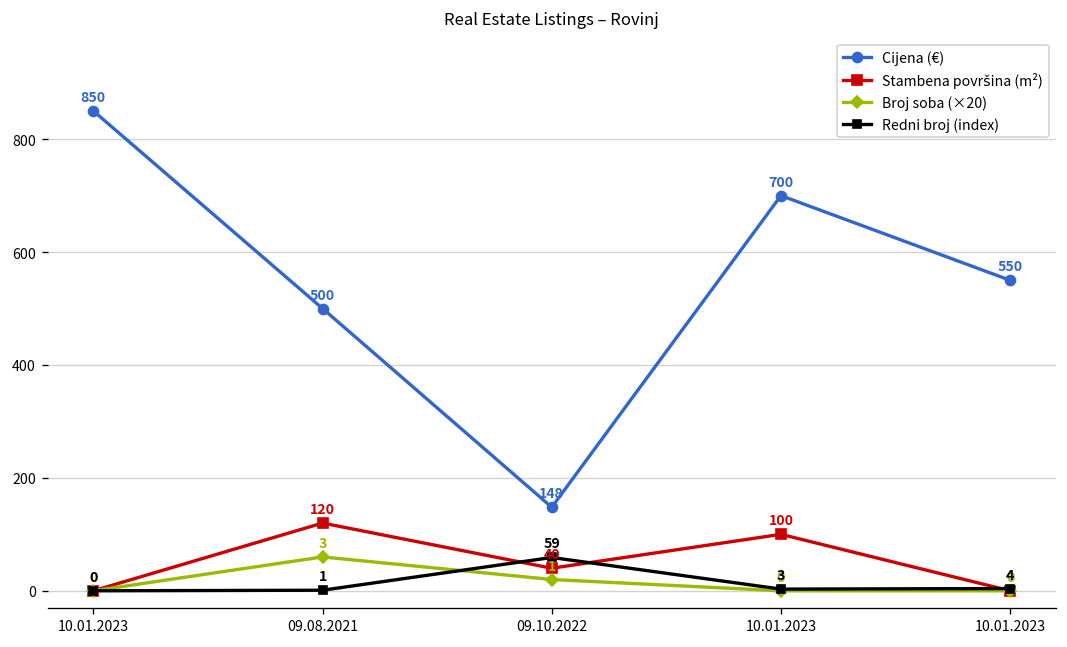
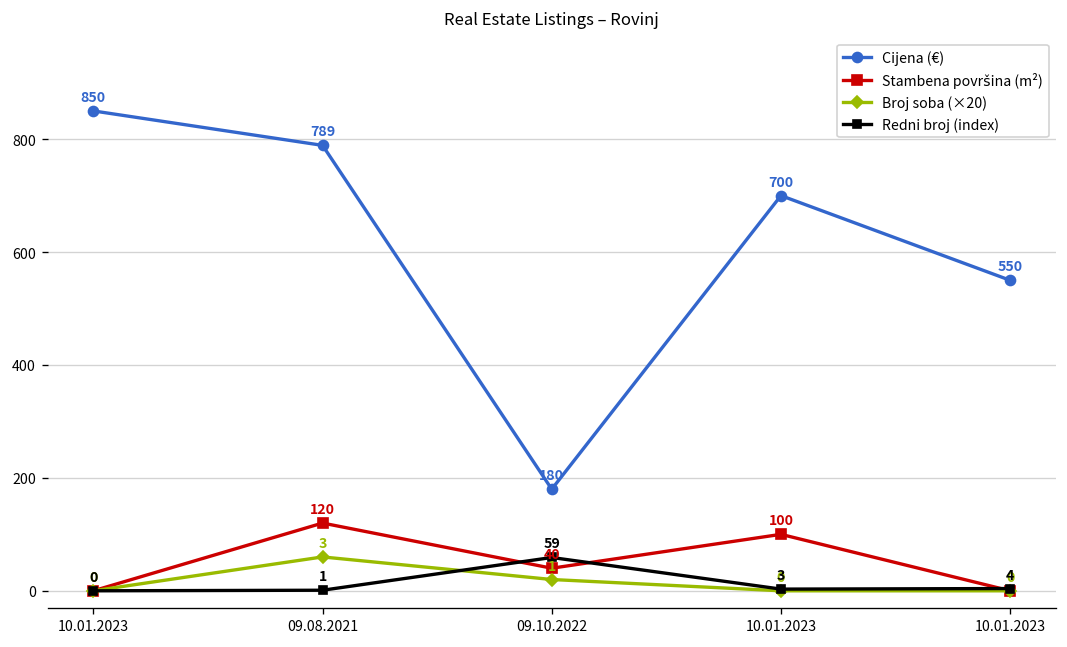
  {
    "Cijena (€)": {
-     "09.08.2021": 500,
-     "09.10.2022": 148
+     "09.08.2021": 789,
+     "09.10.2022": 180
    },
    "Stambena površina (m²)": {
      "09.08.2021": 120
    },
    "Broj soba (×20)": {
      "09.10.2022": 20
    },
    "Redni broj (index)": {
      "09.08.2021": 1
    }
  }
